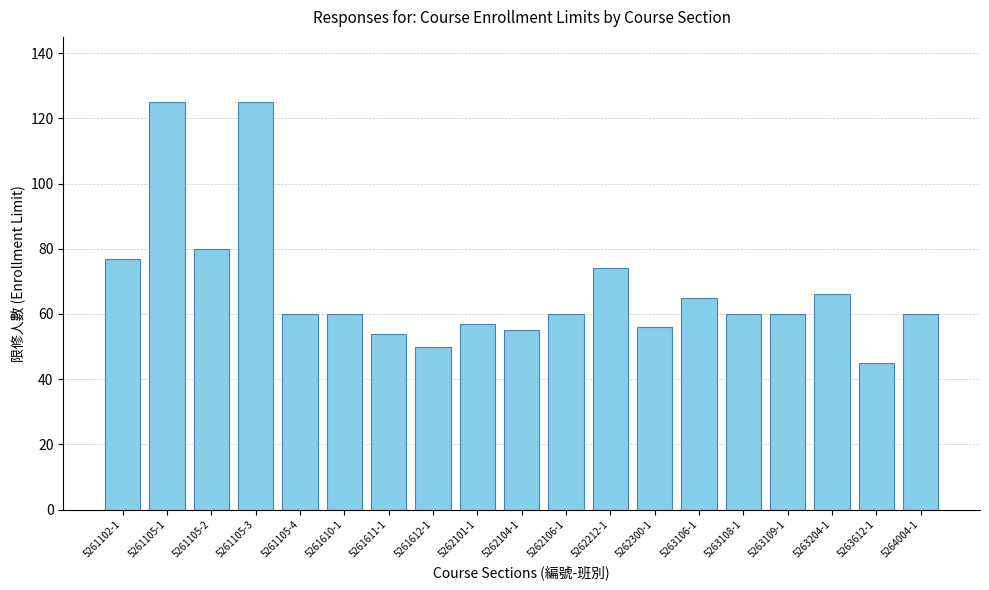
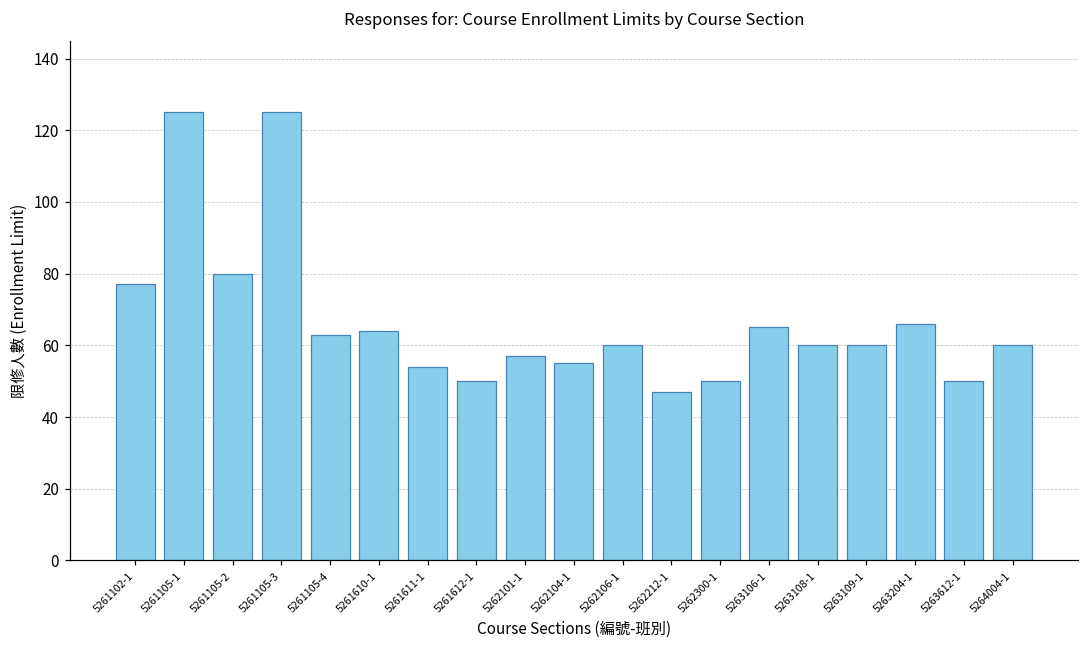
  {
    "5261102-1": 77,
    "5261105-1": 125,
    "5261105-2": 80,
    "5261105-3": 125,
-   "5261105-4": 60,
-   "5261610-1": 60,
+   "5261105-4": 63,
+   "5261610-1": 64,
    "5261611-1": 54,
    "5261612-1": 50,
    "5262101-1": 57,
    "5262104-1": 55,
    "5262106-1": 60,
-   "5262212-1": 74,
-   "5262300-1": 56,
+   "5262212-1": 47,
+   "5262300-1": 50,
    "5263106-1": 65,
    "5263108-1": 60,
    "5263109-1": 60,
    "5263204-1": 66,
-   "5263612-1": 45,
+   "5263612-1": 50,
    "5264004-1": 60
  }
